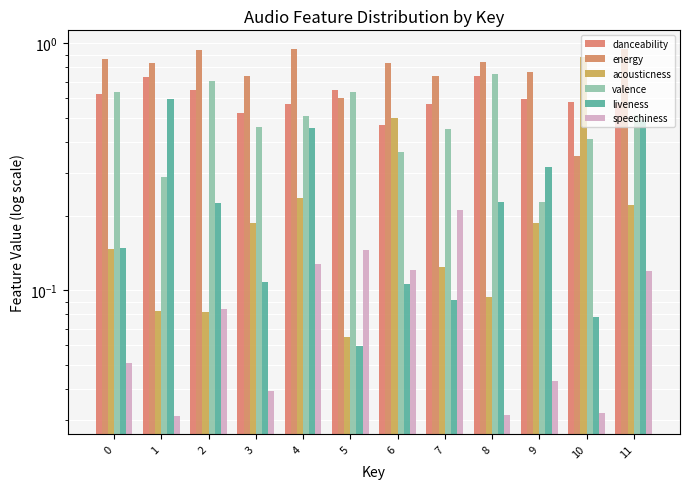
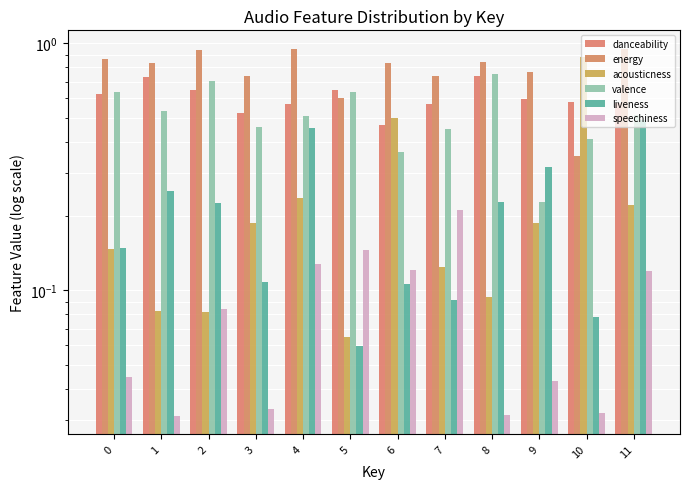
  {
    "valence": {
      "0": 0.63,
-     "1": 0.29,
+     "1": 0.53,
      "2": 0.70,
      "3": 0.46,
      "4": 0.51,
      "5": 0.64,
      "6": 0.36,
      "7": 0.45,
      "8": 0.75,
      "9": 0.23,
      "10": 0.41
    },
    "liveness": {
      "0": 0.15,
-     "1": 0.60,
+     "1": 0.25,
      "2": 0.23,
      "3": 0.11,
      "4": 0.45,
      "5": 0.06,
      "6": 0.106,
      "7": 0.09,
      "8": 0.23,
      "9": 0.32,
      "10": 0.078
    },
    "speechiness": {
-     "0": 0.051,
+     "0": 0.045,
      "1": 0.031,
      "2": 0.084,
-     "3": 0.039,
+     "3": 0.033,
      "4": 0.13,
      "5": 0.15,
      "6": 0.12,
      "7": 0.21,
      "8": 0.031,
      "9": 0.043,
      "10": 0.032,
      "11": 0.12
    }
  }
